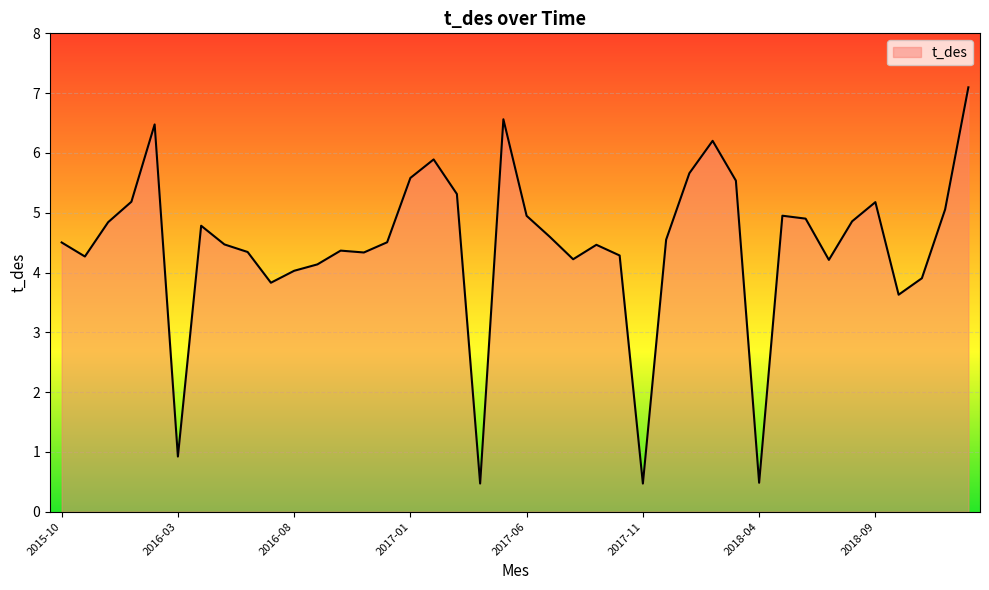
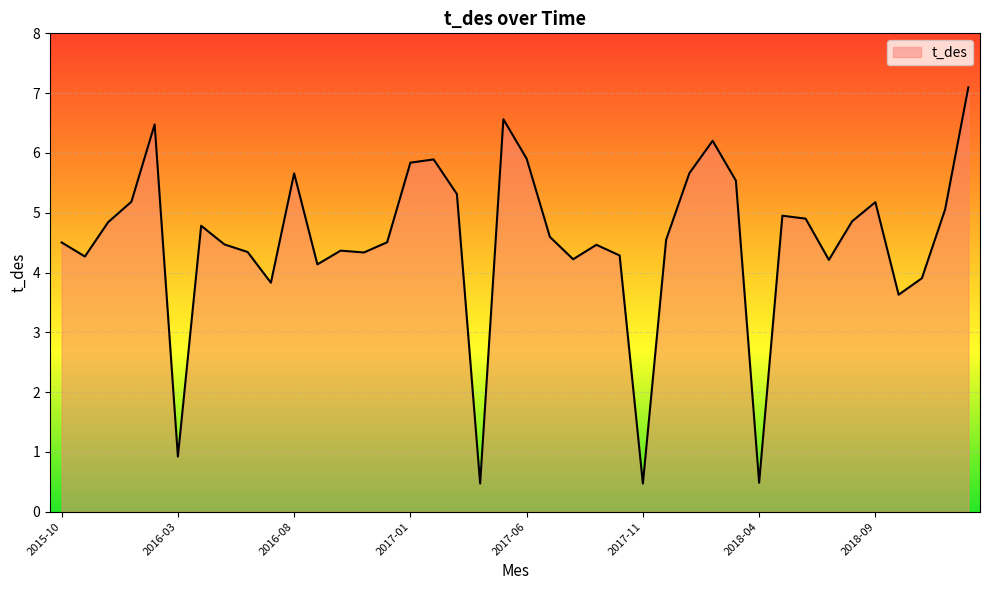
  {
    "2015-10": 4.5,
    "2016-03": 0.9,
-   "2016-08": 4.0,
-   "2017-01": 5.6,
-   "2017-06": 4.9,
+   "2016-08": 5.7,
+   "2017-01": 5.8,
+   "2017-06": 5.9,
    "2017-11": 0.5,
    "2018-04": 0.5,
    "2018-09": 5.2
  }
